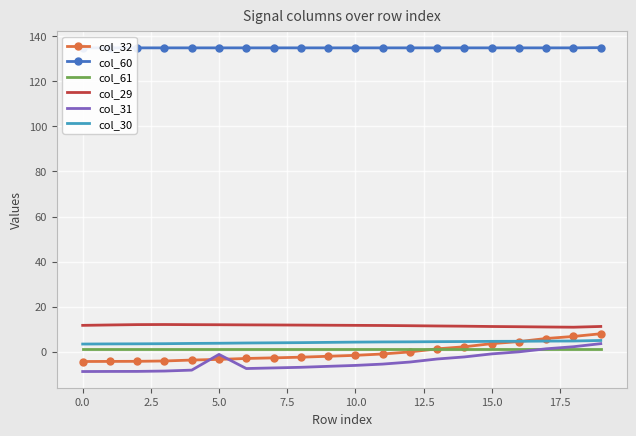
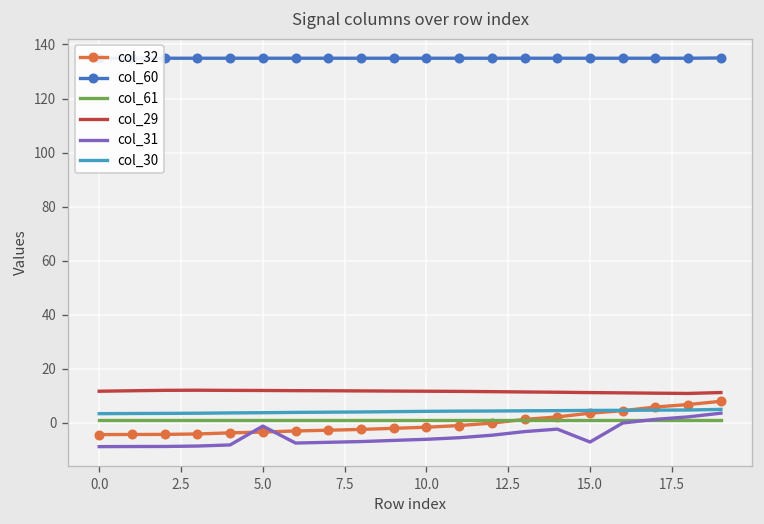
  {
    "col_61": {
      "0.0": 1,
      "5.0": 1,
      "10.0": 1,
      "15.0": 1
    },
    "col_31": {
      "0.0": -9,
      "5.0": -1,
      "10.0": -6,
-     "15.0": -1
+     "15.0": -7
    }
  }
